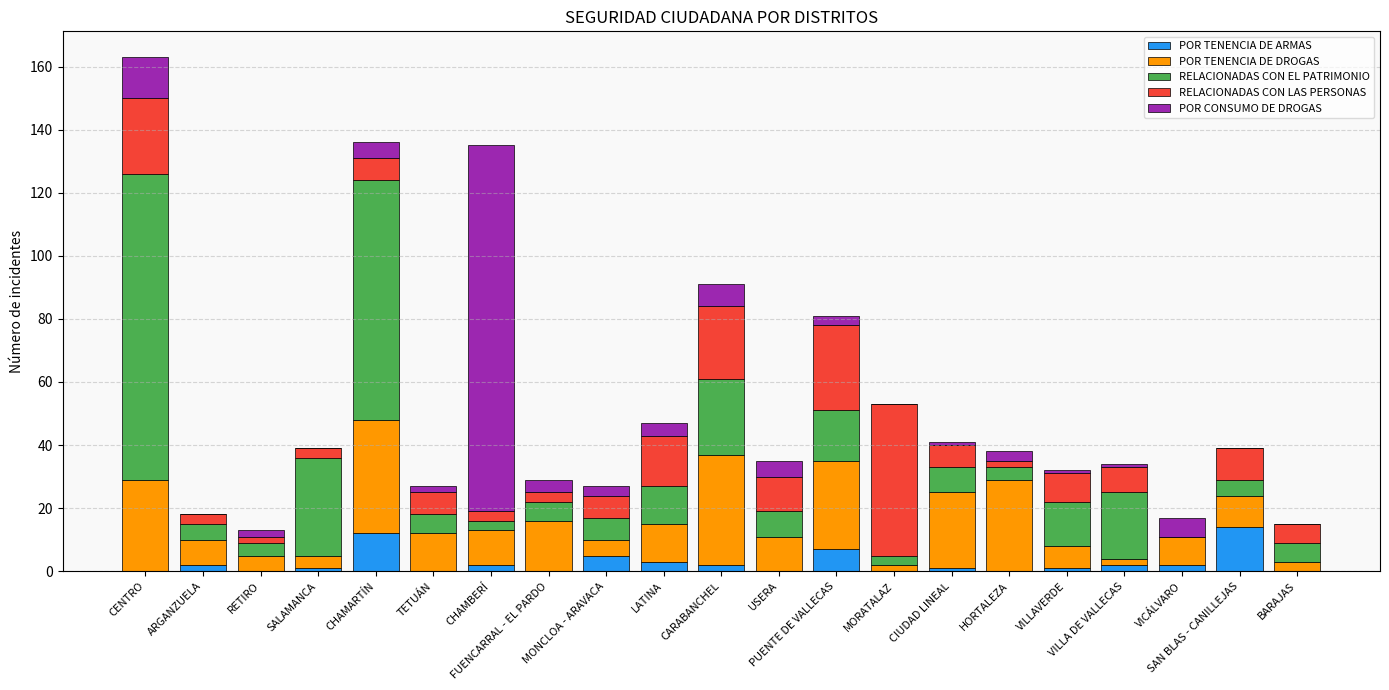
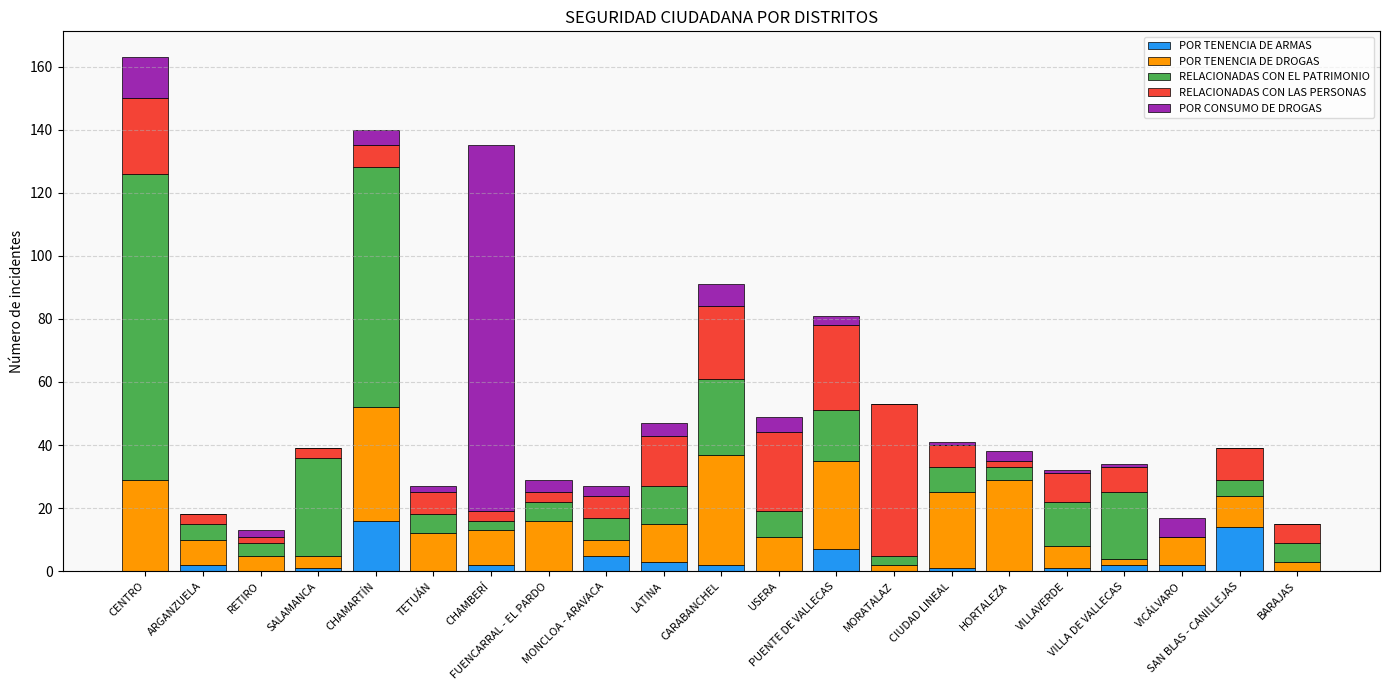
  {
    "POR TENENCIA DE ARMAS": {
      "CENTRO": 0,
      "ARGANZUELA": 2,
      "RETIRO": 0,
      "SALAMANCA": 1,
-     "CHAMARTÍN": 12,
+     "CHAMARTÍN": 16,
      "TETUÁN": 0,
      "CHAMBERÍ": 2,
      "FUENCARRAL - EL PARDO": 0,
      "MONCLOA - ARAVACA": 5,
      "LATINA": 3,
      "CARABANCHEL": 2,
      "USERA": 0,
      "PUENTE DE VALLECAS": 7,
      "MORATALAZ": 0,
      "CIUDAD LINEAL": 1,
      "HORTALEZA": 0,
      "VILLAVERDE": 1,
      "VILLA DE VALLECAS": 2,
      "VICÁLVARO": 2,
      "SAN BLAS - CANILLEJAS": 14,
      "BARAJAS": 0
    },
    "POR TENENCIA DE DROGAS": {
      "CENTRO": 29,
      "ARGANZUELA": 8,
      "RETIRO": 5,
      "SALAMANCA": 4,
      "CHAMARTÍN": 36,
      "TETUÁN": 12,
      "CHAMBERÍ": 11,
      "FUENCARRAL - EL PARDO": 16,
      "MONCLOA - ARAVACA": 5,
      "LATINA": 12,
      "CARABANCHEL": 35,
      "USERA": 11,
      "PUENTE DE VALLECAS": 28,
      "MORATALAZ": 2,
      "CIUDAD LINEAL": 24,
      "HORTALEZA": 29,
      "VILLAVERDE": 7,
      "VILLA DE VALLECAS": 2,
      "VICÁLVARO": 9,
      "SAN BLAS - CANILLEJAS": 10,
      "BARAJAS": 3
    },
    "RELACIONADAS CON EL PATRIMONIO": {
      "CENTRO": 97,
      "ARGANZUELA": 5,
      "RETIRO": 4,
      "SALAMANCA": 31,
      "CHAMARTÍN": 76,
      "TETUÁN": 6,
      "CHAMBERÍ": 3,
      "FUENCARRAL - EL PARDO": 6,
      "MONCLOA - ARAVACA": 7,
      "LATINA": 12,
      "CARABANCHEL": 24,
      "USERA": 8,
      "PUENTE DE VALLECAS": 16,
      "MORATALAZ": 3,
      "CIUDAD LINEAL": 8,
      "HORTALEZA": 4,
      "VILLAVERDE": 14,
      "VILLA DE VALLECAS": 21,
      "VICÁLVARO": 0,
      "SAN BLAS - CANILLEJAS": 5,
      "BARAJAS": 6
    },
    "RELACIONADAS CON LAS PERSONAS": {
      "CENTRO": 24,
      "ARGANZUELA": 3,
      "RETIRO": 2,
      "SALAMANCA": 3,
      "CHAMARTÍN": 7,
      "TETUÁN": 7,
      "CHAMBERÍ": 3,
      "FUENCARRAL - EL PARDO": 3,
      "MONCLOA - ARAVACA": 7,
      "LATINA": 16,
      "CARABANCHEL": 23,
-     "USERA": 11,
+     "USERA": 25,
      "PUENTE DE VALLECAS": 27,
      "MORATALAZ": 48,
      "CIUDAD LINEAL": 7,
      "HORTALEZA": 2,
      "VILLAVERDE": 9,
      "VILLA DE VALLECAS": 8,
      "VICÁLVARO": 0,
      "SAN BLAS - CANILLEJAS": 10,
      "BARAJAS": 6
    },
    "POR CONSUMO DE DROGAS": {
      "CENTRO": 13,
      "ARGANZUELA": 0,
      "RETIRO": 2,
      "SALAMANCA": 0,
      "CHAMARTÍN": 5,
      "TETUÁN": 2,
      "CHAMBERÍ": 116,
      "FUENCARRAL - EL PARDO": 4,
      "MONCLOA - ARAVACA": 3,
      "LATINA": 4,
      "CARABANCHEL": 7,
      "USERA": 5,
      "PUENTE DE VALLECAS": 3,
      "MORATALAZ": 0,
      "CIUDAD LINEAL": 1,
      "HORTALEZA": 3,
      "VILLAVERDE": 1,
      "VILLA DE VALLECAS": 1,
      "VICÁLVARO": 6,
      "SAN BLAS - CANILLEJAS": 0,
      "BARAJAS": 0
    }
  }
